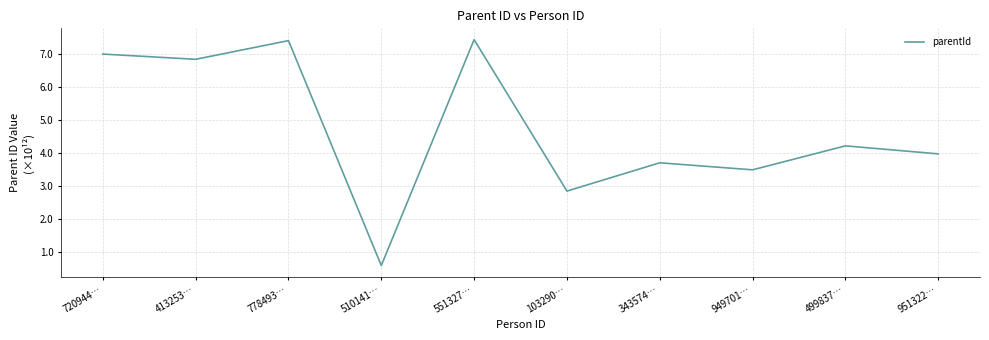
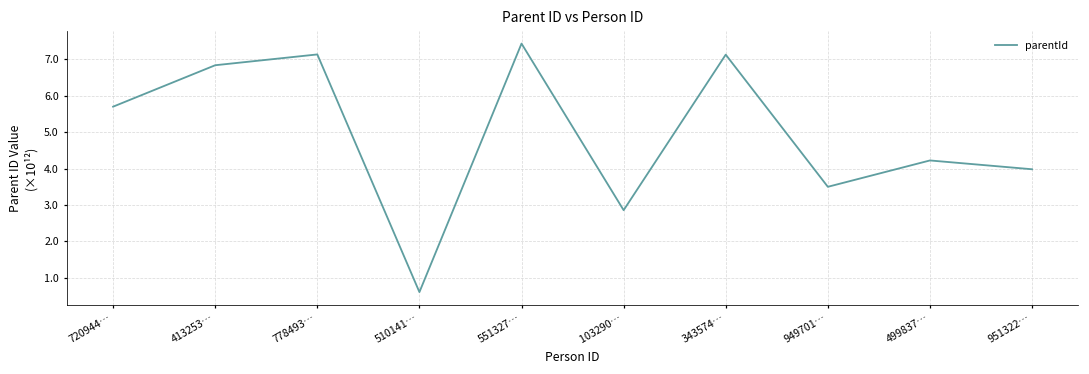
  {
-   "720944…": 7.0,
+   "720944…": 5.7,
    "413253…": 6.8,
-   "778493…": 7.4,
+   "778493…": 7.1,
    "510141…": 0.6,
    "551327…": 7.4,
    "103290…": 2.9,
-   "343574…": 3.7,
+   "343574…": 7.1,
    "949701…": 3.5,
    "499837…": 4.2,
    "951322…": 4.0
  }
